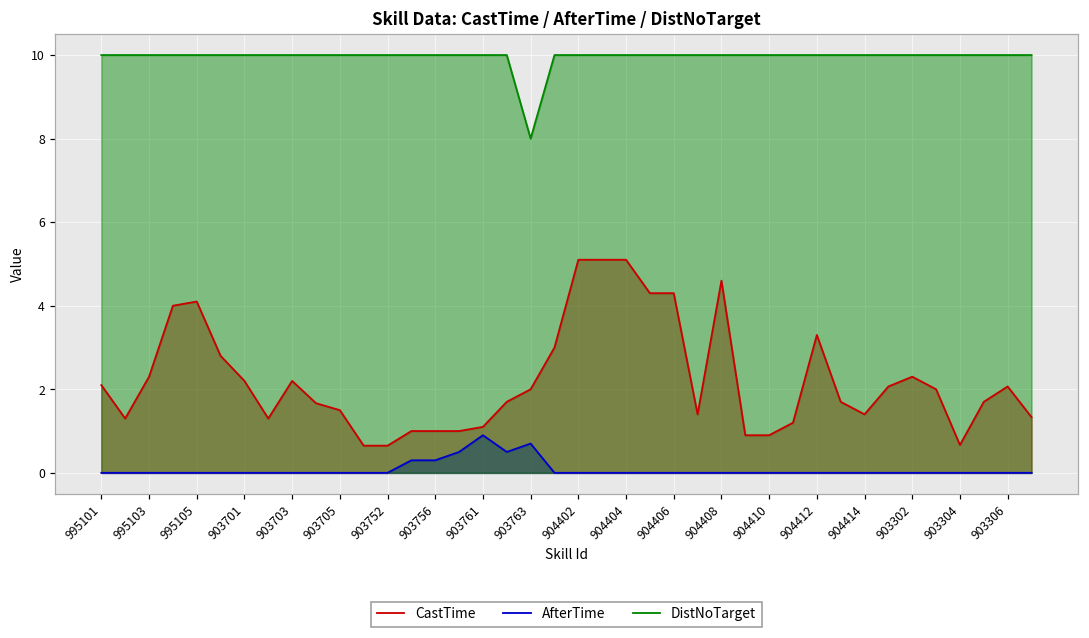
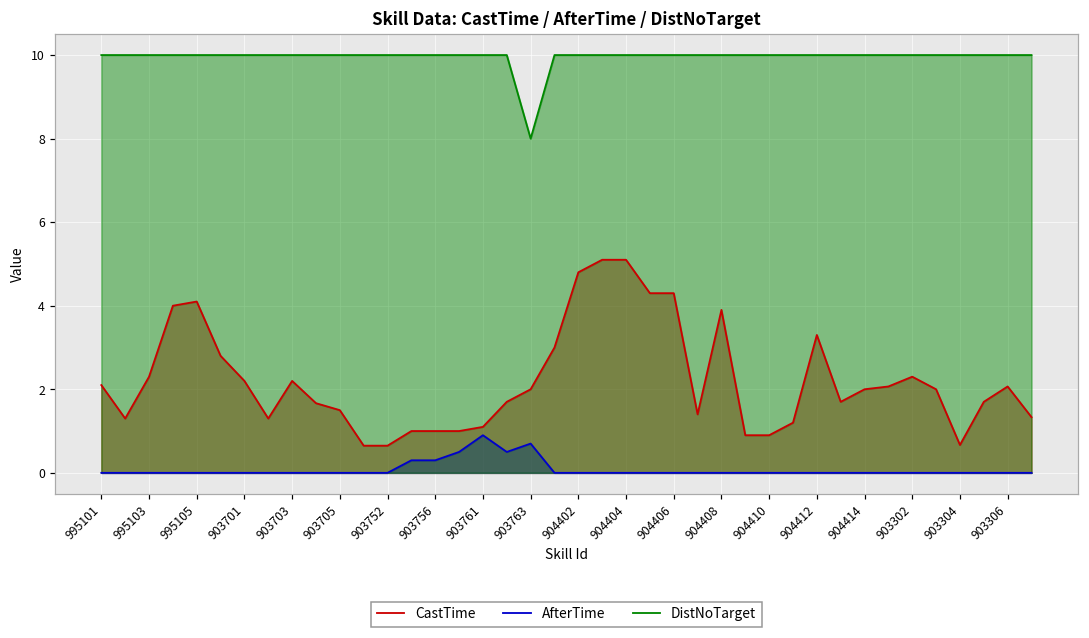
  {
    "CastTime": {
      "995101": 2.1,
      "995103": 2.3,
      "995105": 4.1,
      "903701": 2.2,
      "903703": 2.2,
      "903705": 1.5,
      "903752": 0.7,
      "903756": 1.0,
      "903761": 1.1,
      "903763": 2.0,
-     "904402": 5.1,
+     "904402": 4.8,
      "904404": 5.1,
      "904406": 4.3,
-     "904408": 4.6,
+     "904408": 3.9,
      "904410": 0.9,
      "904412": 3.3,
-     "904414": 1.4,
+     "904414": 2.0,
      "903302": 2.3,
      "903304": 0.7,
      "903306": 2.1
    },
    "AfterTime": {
      "995101": 0.0,
      "995103": 0.0,
      "995105": 0.0,
      "903701": 0.0,
      "903703": 0.0,
      "903705": 0.0,
      "903752": 0.0,
      "903756": 0.3,
      "903761": 0.9,
      "903763": 0.7,
      "904402": 0.0,
      "904404": 0.0,
      "904406": 0.0,
      "904408": 0.0,
      "904410": 0.0,
      "904412": 0.0,
      "904414": 0.0,
      "903302": 0.0,
      "903304": 0.0,
      "903306": 0.0
    },
    "DistNoTarget": {
      "995101": 10.0,
      "995103": 10.0,
      "995105": 10.0,
      "903701": 10.0,
      "903703": 10.0,
      "903705": 10.0,
      "903752": 10.0,
      "903756": 10.0,
      "903761": 10.0,
      "903763": 8.0,
      "904402": 10.0,
      "904404": 10.0,
      "904406": 10.0,
      "904408": 10.0,
      "904410": 10.0,
      "904412": 10.0,
      "904414": 10.0,
      "903302": 10.0,
      "903304": 10.0,
      "903306": 10.0
    }
  }
